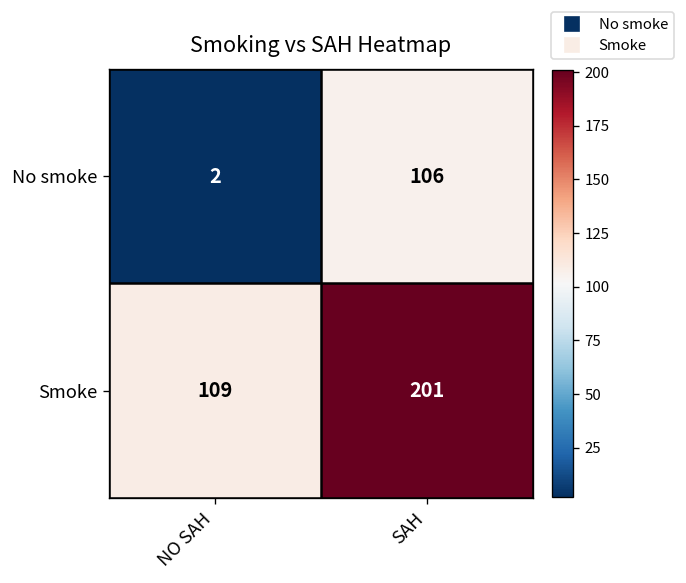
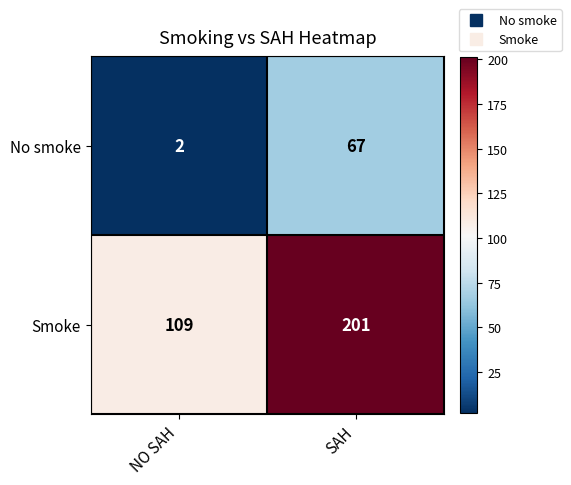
  {
    "No smoke": {
      "NO SAH": 2,
-     "SAH": 106
+     "SAH": 67
    },
    "Smoke": {
      "NO SAH": 109,
      "SAH": 201
    }
  }
